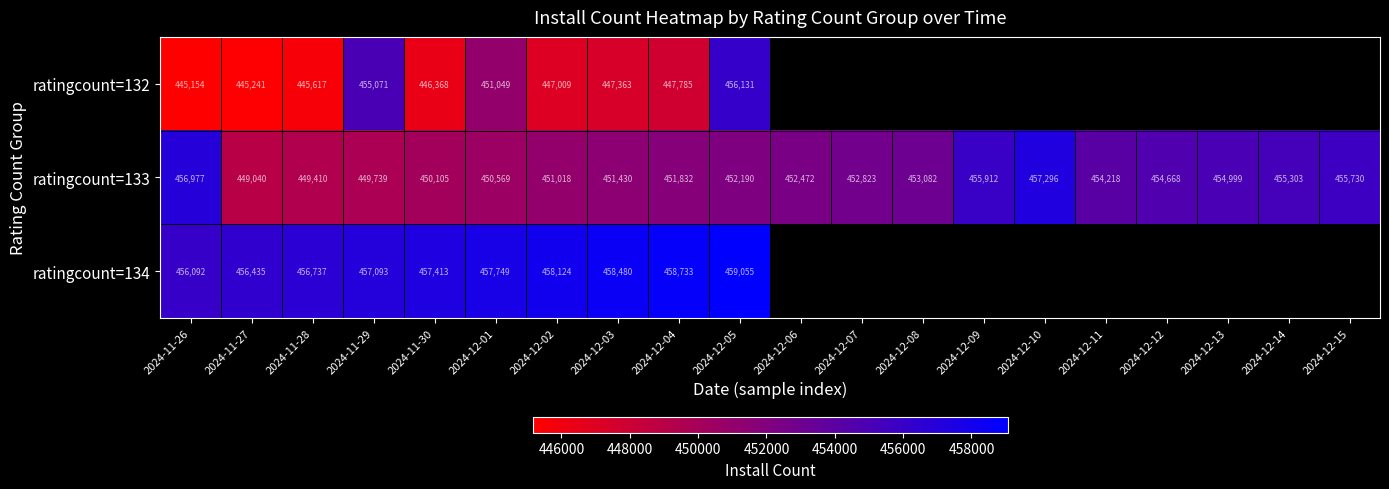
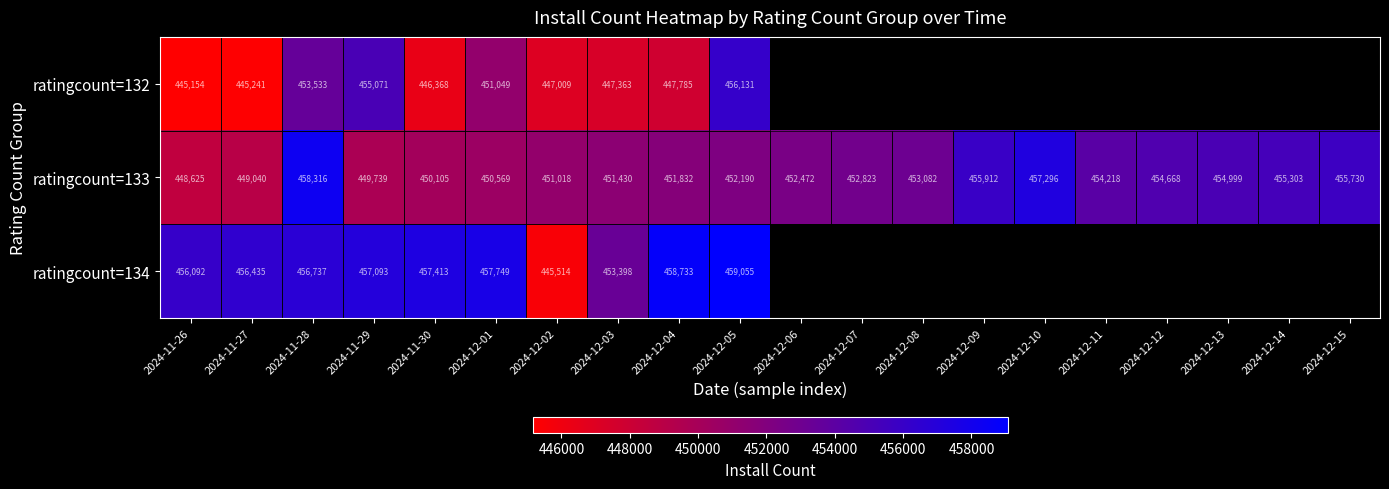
  {
    "ratingcount=132": {
      "2024-11-26": "445,154",
      "2024-11-27": "445,241",
-     "2024-11-28": "445,617",
+     "2024-11-28": "453,533",
      "2024-11-29": "455,071",
      "2024-11-30": "446,368",
      "2024-12-01": "451,049",
      "2024-12-02": "447,009",
      "2024-12-03": "447,363",
      "2024-12-04": "447,785",
      "2024-12-05": "456,131"
    },
    "ratingcount=133": {
-     "2024-11-26": "456,977",
+     "2024-11-26": "448,625",
      "2024-11-27": "449,040",
-     "2024-11-28": "449,410",
+     "2024-11-28": "458,316",
      "2024-11-29": "449,739",
      "2024-11-30": "450,105",
      "2024-12-01": "450,569",
      "2024-12-02": "451,018",
      "2024-12-03": "451,430",
      "2024-12-04": "451,832",
      "2024-12-05": "452,190",
      "2024-12-06": "452,472",
      "2024-12-07": "452,823",
      "2024-12-08": "453,082",
      "2024-12-09": "455,912",
      "2024-12-10": "457,296",
      "2024-12-11": "454,218",
      "2024-12-12": "454,668",
      "2024-12-13": "454,999",
      "2024-12-14": "455,303",
      "2024-12-15": "455,730"
    },
    "ratingcount=134": {
      "2024-11-26": "456,092",
      "2024-11-27": "456,435",
      "2024-11-28": "456,737",
      "2024-11-29": "457,093",
      "2024-11-30": "457,413",
      "2024-12-01": "457,749",
-     "2024-12-02": "458,124",
-     "2024-12-03": "458,480",
+     "2024-12-02": "445,514",
+     "2024-12-03": "453,398",
      "2024-12-04": "458,733",
      "2024-12-05": "459,055"
    }
  }
